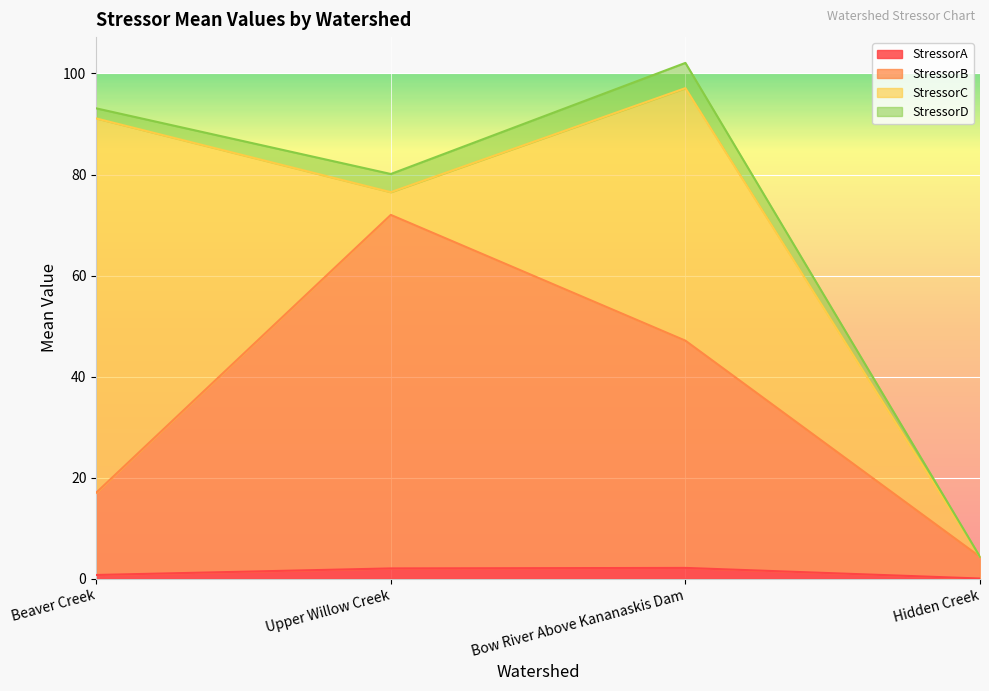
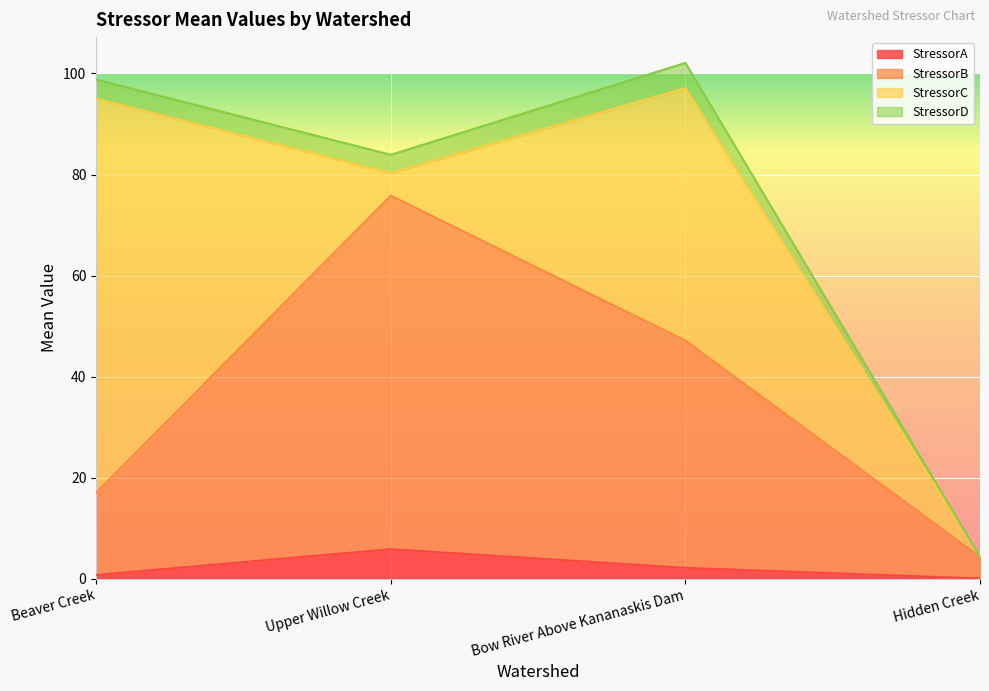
  {
    "StressorA": {
      "Beaver Creek": 1,
-     "Upper Willow Creek": 2,
+     "Upper Willow Creek": 6,
      "Bow River Above Kananaskis Dam": 2,
      "Hidden Creek": 0
    },
    "StressorB": {
      "Beaver Creek": 16,
      "Upper Willow Creek": 70,
      "Bow River Above Kananaskis Dam": 45
    },
    "StressorC": {
-     "Beaver Creek": 74,
+     "Beaver Creek": 78,
      "Upper Willow Creek": 5,
      "Bow River Above Kananaskis Dam": 50
    },
    "StressorD": {
-     "Beaver Creek": 2,
+     "Beaver Creek": 4,
      "Upper Willow Creek": 4,
      "Bow River Above Kananaskis Dam": 5
    }
  }
